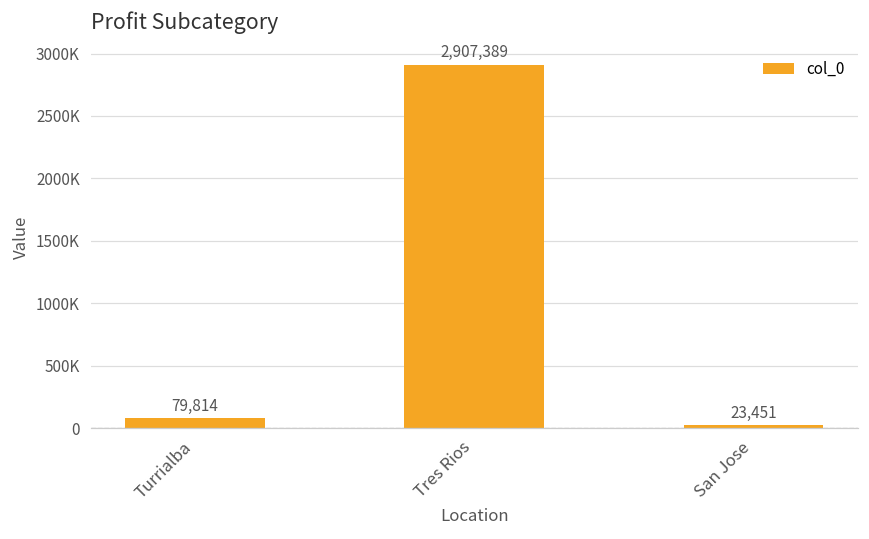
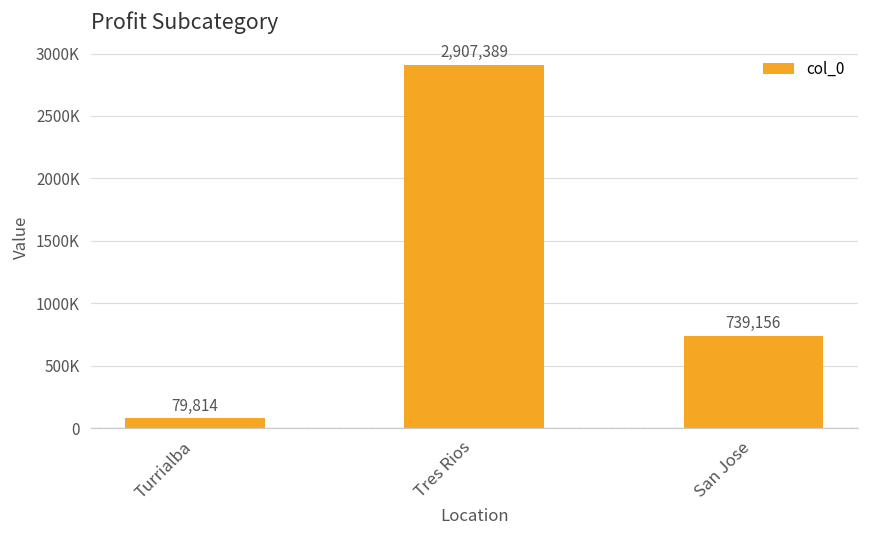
  {
    "Turrialba": "79,814",
    "Tres Rios": "2,907,389",
-   "San Jose": "23,451"
+   "San Jose": "739,156"
  }
